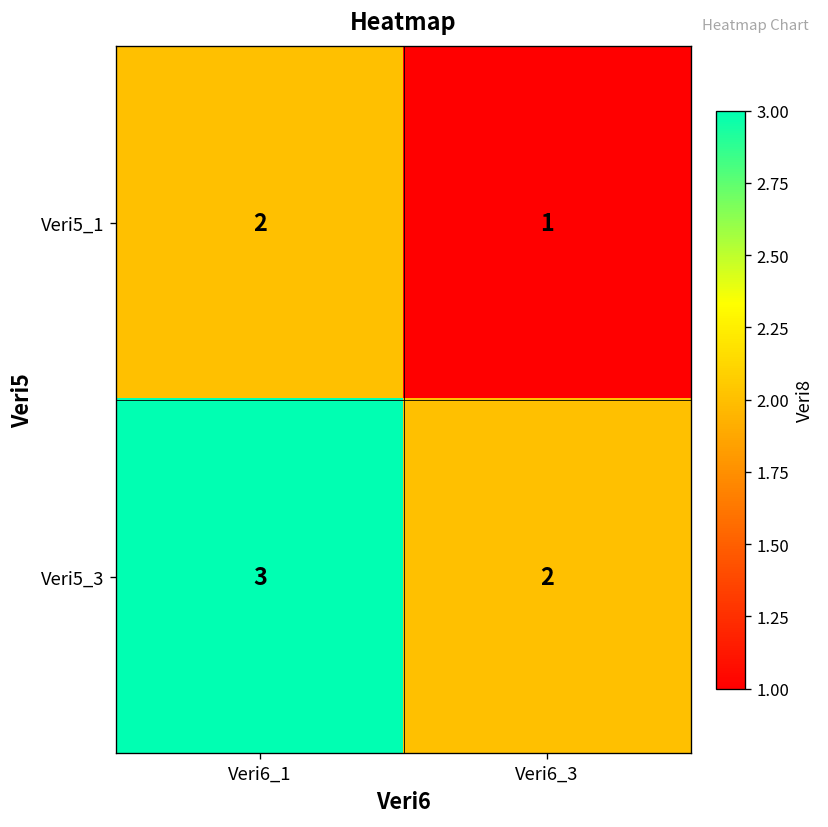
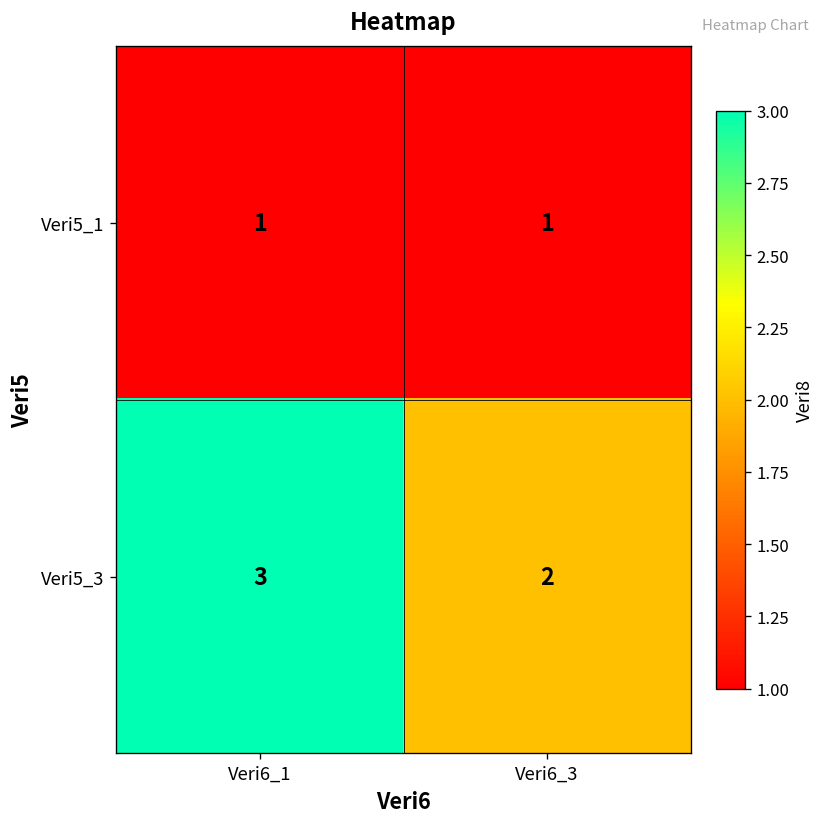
  {
    "Veri5_1": {
-     "Veri6_1": 2,
+     "Veri6_1": 1,
      "Veri6_3": 1
    },
    "Veri5_3": {
      "Veri6_1": 3,
      "Veri6_3": 2
    }
  }
